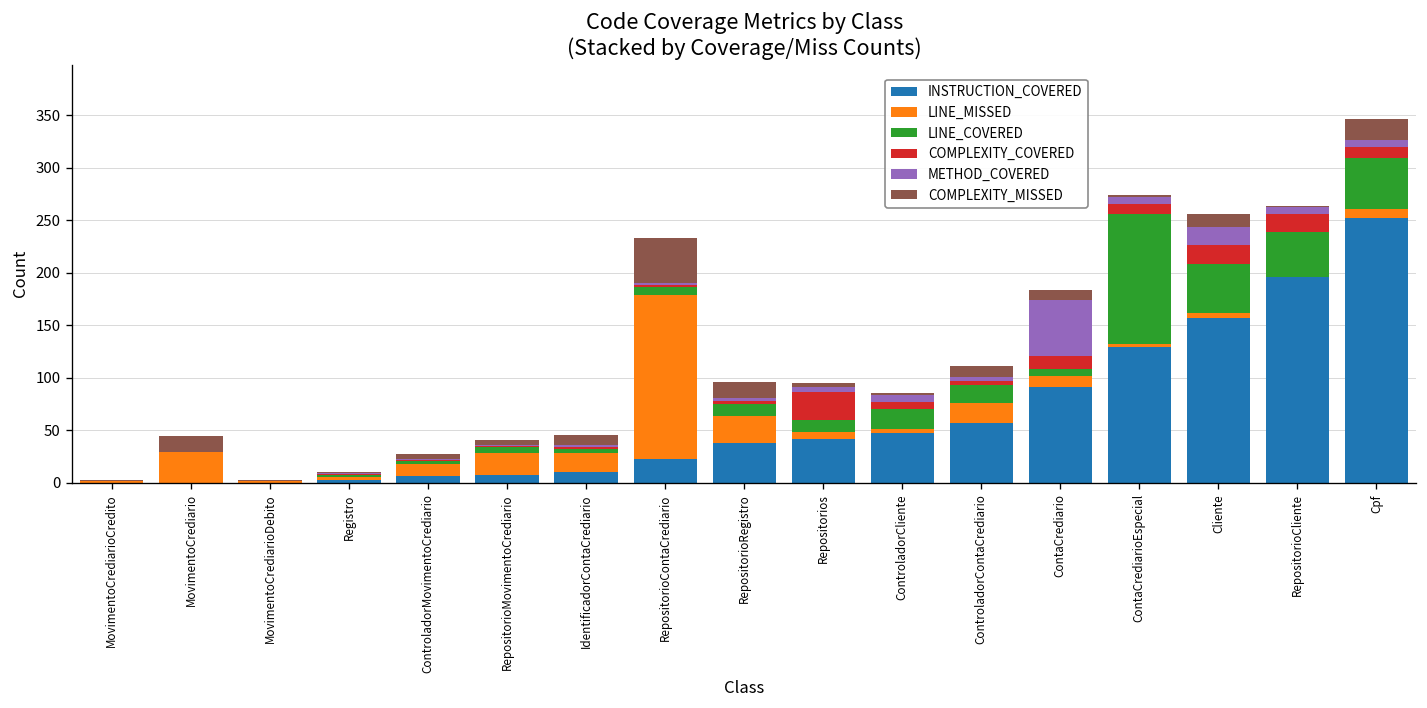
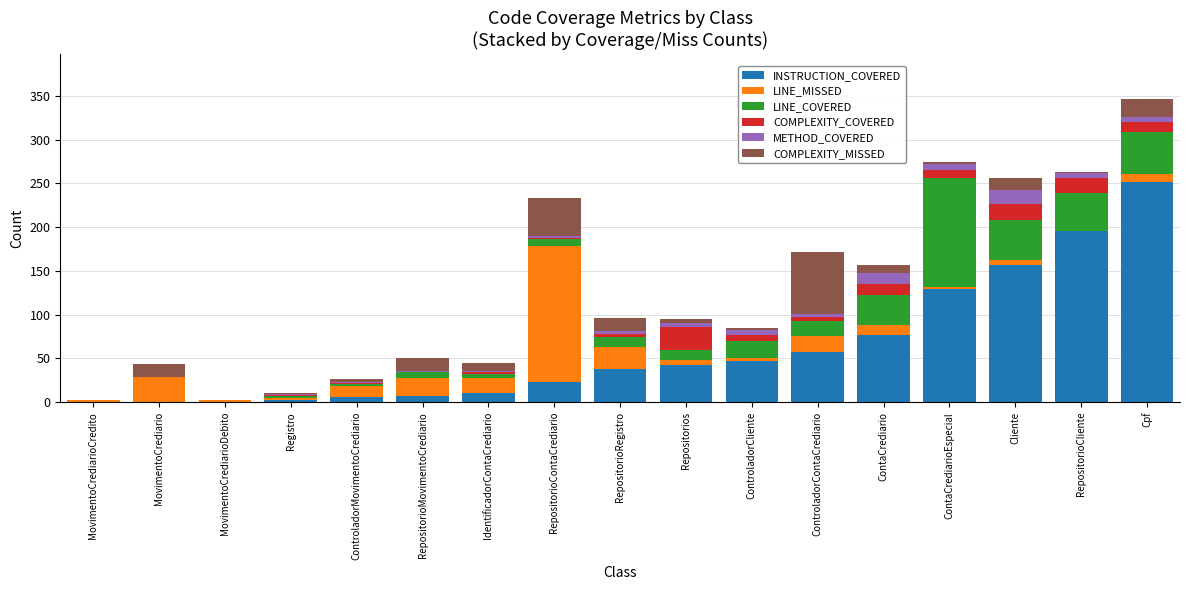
  {
    "INSTRUCTION_COVERED": {
      "MovimentoCrediarioCredito": 0,
      "MovimentoCrediario": 0,
      "MovimentoCrediarioDebito": 0,
      "Registro": 0,
      "ControladorMovimentoCrediario": 10,
      "RepositorioMovimentoCrediario": 10,
      "IdentificadorContaCrediario": 10,
      "RepositorioContaCrediario": 20,
      "RepositorioRegistro": 40,
      "Repositorios": 40,
      "ControladorCliente": 50,
      "ControladorContaCrediario": 60,
-     "ContaCrediario": 90,
+     "ContaCrediario": 80,
      "ContaCrediarioEspecial": 130,
      "Cliente": 160,
      "RepositorioCliente": 200,
      "Cpf": 250
    },
    "LINE_MISSED": {
      "MovimentoCrediario": 30,
      "ControladorMovimentoCrediario": 10,
      "RepositorioMovimentoCrediario": 20,
      "IdentificadorContaCrediario": 20,
      "RepositorioContaCrediario": 160,
      "RepositorioRegistro": 30,
      "Repositorios": 10,
      "ControladorCliente": 0,
      "ControladorContaCrediario": 20,
      "ContaCrediario": 10,
      "ContaCrediarioEspecial": 0,
      "Cliente": 10,
      "RepositorioCliente": 0,
      "Cpf": 10
    },
    "LINE_COVERED": {
      "MovimentoCrediarioCredito": 0,
      "MovimentoCrediario": 0,
      "MovimentoCrediarioDebito": 0,
      "ControladorMovimentoCrediario": 0,
      "RepositorioMovimentoCrediario": 10,
      "IdentificadorContaCrediario": 0,
      "RepositorioContaCrediario": 10,
      "RepositorioRegistro": 10,
      "Repositorios": 10,
      "ControladorCliente": 20,
      "ControladorContaCrediario": 20,
-     "ContaCrediario": 10,
+     "ContaCrediario": 30,
      "ContaCrediarioEspecial": 120,
      "Cliente": 50,
      "RepositorioCliente": 40,
      "Cpf": 50
    },
    "COMPLEXITY_COVERED": {
      "MovimentoCrediarioCredito": 0,
      "MovimentoCrediario": 0,
      "MovimentoCrediarioDebito": 0,
      "RepositorioRegistro": 0,
      "Repositorios": 30,
      "ControladorCliente": 10,
      "ControladorContaCrediario": 0,
      "ContaCrediario": 10,
      "ContaCrediarioEspecial": 10,
      "Cliente": 20,
      "RepositorioCliente": 20,
      "Cpf": 10
    },
    "METHOD_COVERED": {
      "MovimentoCrediarioCredito": 0,
      "MovimentoCrediario": 0,
      "MovimentoCrediarioDebito": 0,
      "RepositorioRegistro": 0,
      "Repositorios": 10,
      "ControladorCliente": 10,
      "ControladorContaCrediario": 0,
-     "ContaCrediario": 50,
+     "ContaCrediario": 10,
      "ContaCrediarioEspecial": 10,
      "Cliente": 20,
      "RepositorioCliente": 10,
      "Cpf": 10
    },
    "COMPLEXITY_MISSED": {
      "MovimentoCrediario": 20,
      "ControladorMovimentoCrediario": 0,
-     "RepositorioMovimentoCrediario": 10,
+     "RepositorioMovimentoCrediario": 20,
      "IdentificadorContaCrediario": 10,
      "RepositorioContaCrediario": 40,
      "RepositorioRegistro": 20,
      "Repositorios": 0,
-     "ControladorContaCrediario": 10,
+     "ControladorContaCrediario": 70,
      "ContaCrediario": 10,
      "Cliente": 10,
      "Cpf": 20
    }
  }
